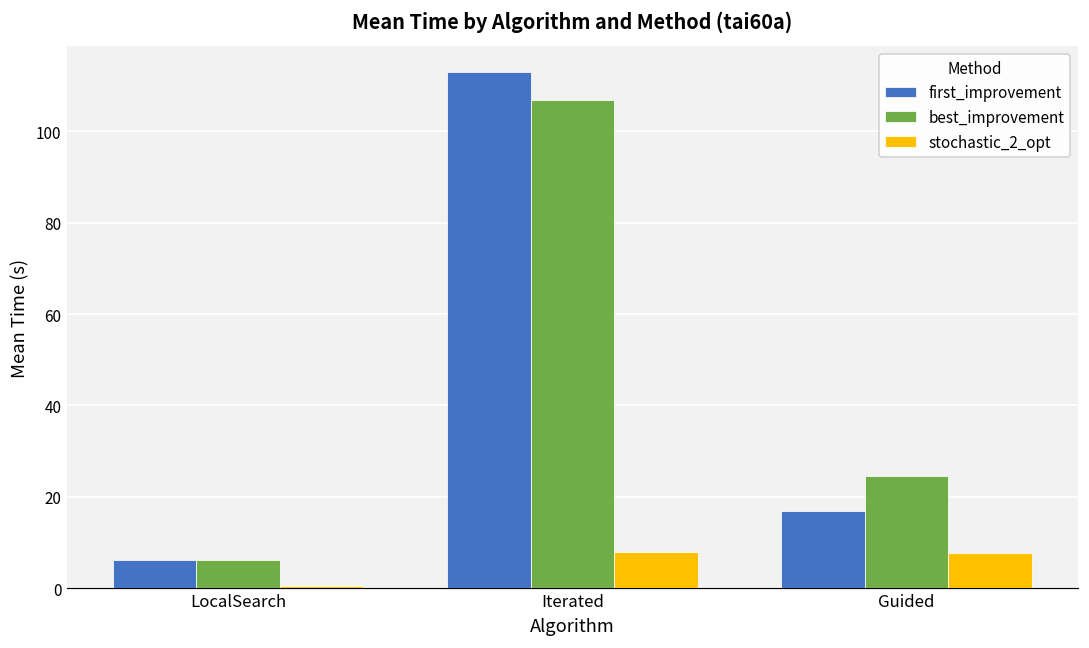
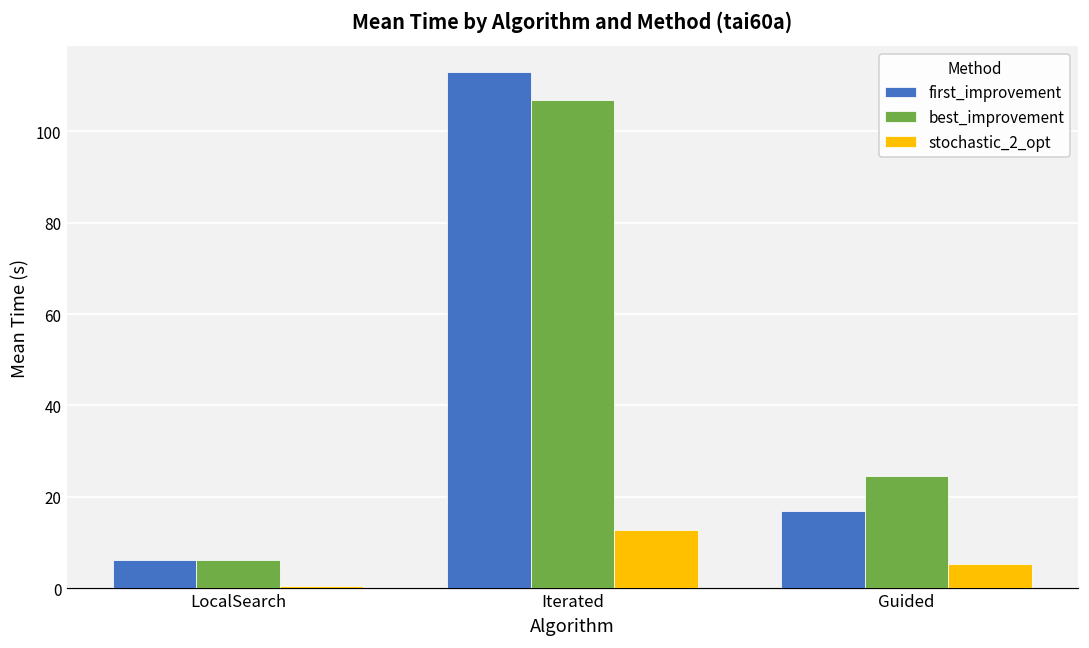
  {
    "first_improvement": {
      "LocalSearch": 6,
      "Iterated": 113,
      "Guided": 17
    },
    "best_improvement": {
      "LocalSearch": 6,
      "Iterated": 107,
      "Guided": 24
    },
    "stochastic_2_opt": {
-     "Iterated": 8,
-     "Guided": 8
+     "Iterated": 13,
+     "Guided": 5
    }
  }
